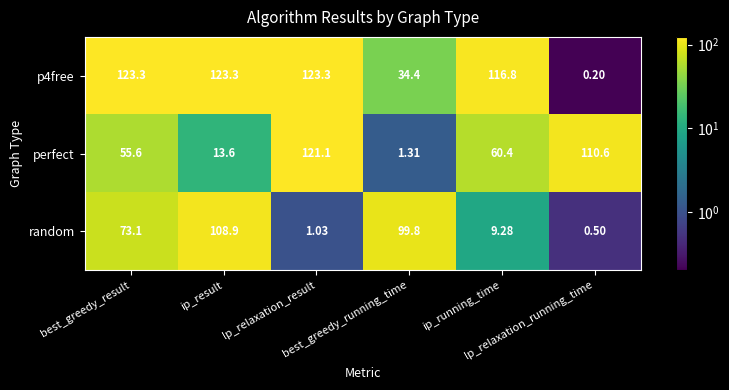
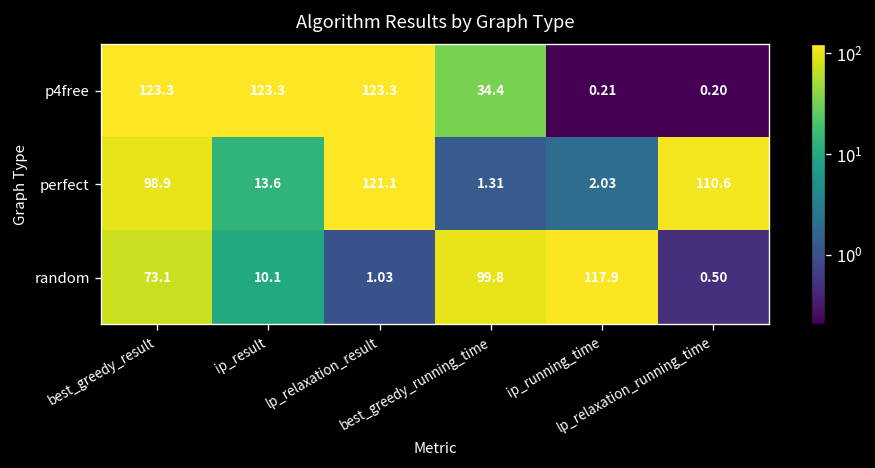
  {
    "p4free": {
      "best_greedy_result": 123.3,
      "ip_result": 123.3,
      "lp_relaxation_result": 123.3,
      "best_greedy_running_time": 34.4,
-     "ip_running_time": 116.8,
+     "ip_running_time": 0.21,
      "lp_relaxation_running_time": 0.20
    },
    "perfect": {
-     "best_greedy_result": 55.6,
+     "best_greedy_result": 98.9,
      "ip_result": 13.6,
      "lp_relaxation_result": 121.1,
      "best_greedy_running_time": 1.31,
-     "ip_running_time": 60.4,
+     "ip_running_time": 2.03,
      "lp_relaxation_running_time": 110.6
    },
    "random": {
      "best_greedy_result": 73.1,
-     "ip_result": 108.9,
+     "ip_result": 10.1,
      "lp_relaxation_result": 1.03,
      "best_greedy_running_time": 99.8,
-     "ip_running_time": 9.28,
+     "ip_running_time": 117.9,
      "lp_relaxation_running_time": 0.50
    }
  }
